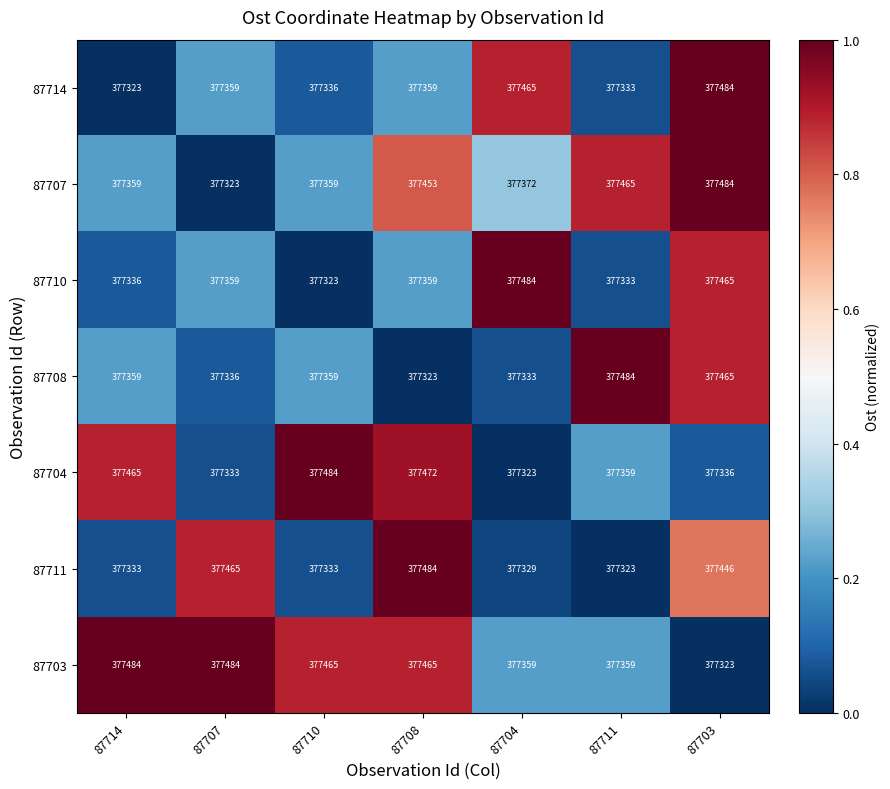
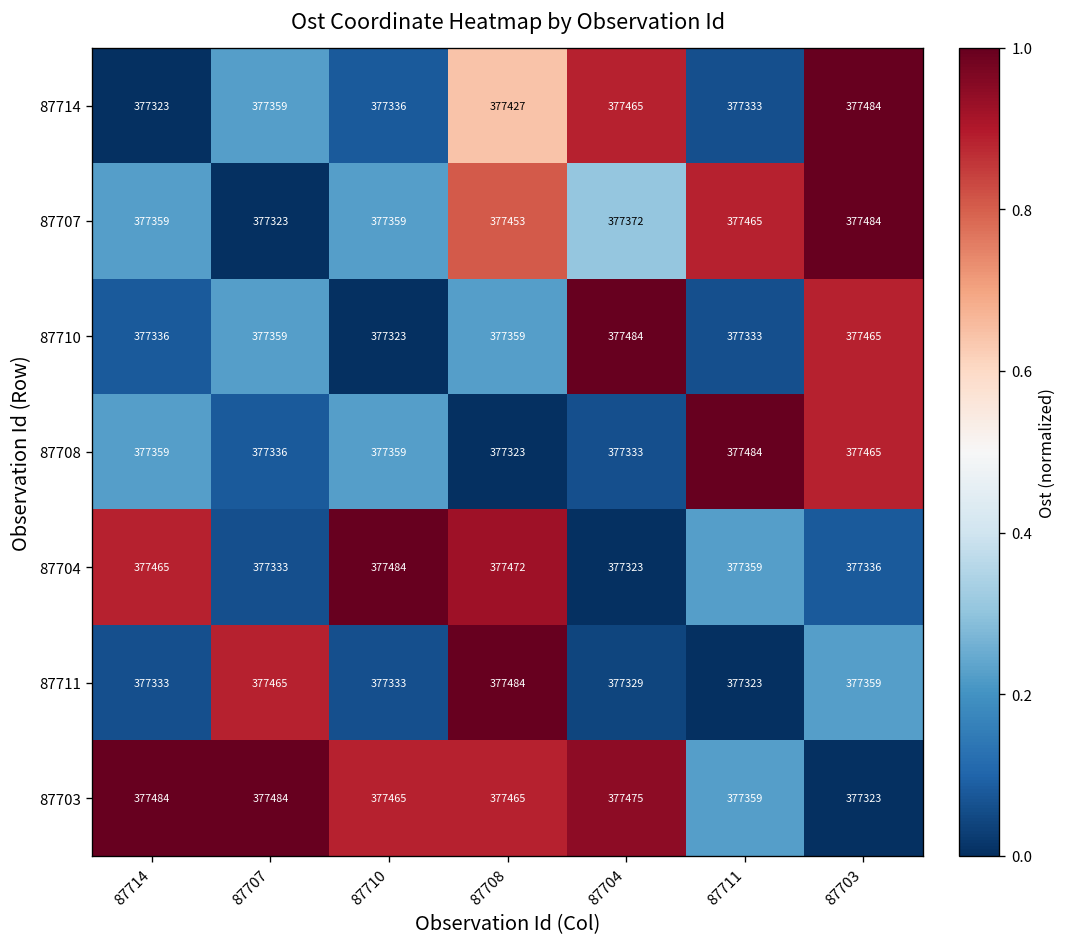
  {
    "87714": {
      "87714": 377323,
      "87707": 377359,
      "87710": 377336,
-     "87708": 377359,
+     "87708": 377427,
      "87704": 377465,
      "87711": 377333,
      "87703": 377484
    },
    "87707": {
      "87714": 377359,
      "87707": 377323,
      "87710": 377359,
      "87708": 377453,
      "87704": 377372,
      "87711": 377465,
      "87703": 377484
    },
    "87710": {
      "87714": 377336,
      "87707": 377359,
      "87710": 377323,
      "87708": 377359,
      "87704": 377484,
      "87711": 377333,
      "87703": 377465
    },
    "87708": {
      "87714": 377359,
      "87707": 377336,
      "87710": 377359,
      "87708": 377323,
      "87704": 377333,
      "87711": 377484,
      "87703": 377465
    },
    "87704": {
      "87714": 377465,
      "87707": 377333,
      "87710": 377484,
      "87708": 377472,
      "87704": 377323,
      "87711": 377359,
      "87703": 377336
    },
    "87711": {
      "87714": 377333,
      "87707": 377465,
      "87710": 377333,
      "87708": 377484,
      "87704": 377329,
      "87711": 377323,
-     "87703": 377446
+     "87703": 377359
    },
    "87703": {
      "87714": 377484,
      "87707": 377484,
      "87710": 377465,
      "87708": 377465,
-     "87704": 377359,
+     "87704": 377475,
      "87711": 377359,
      "87703": 377323
    }
  }
